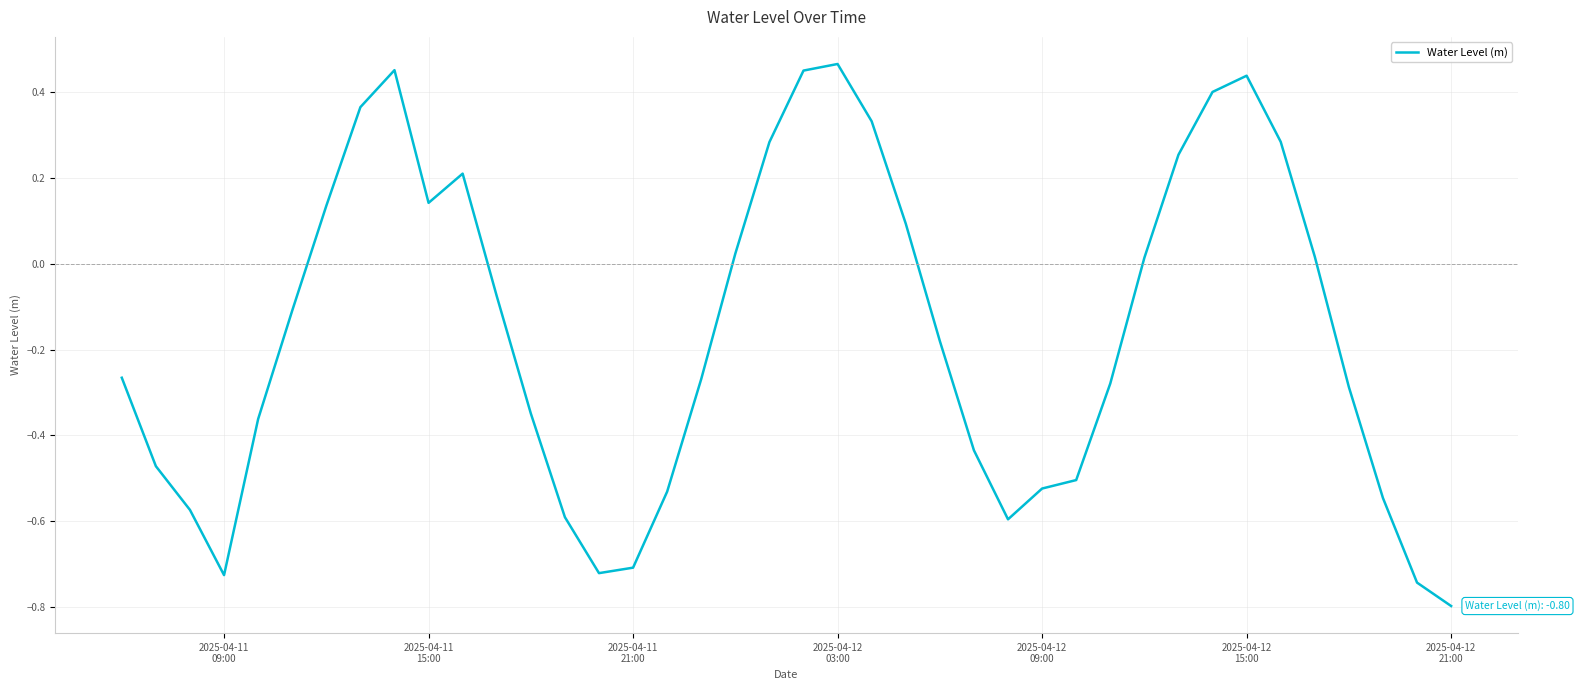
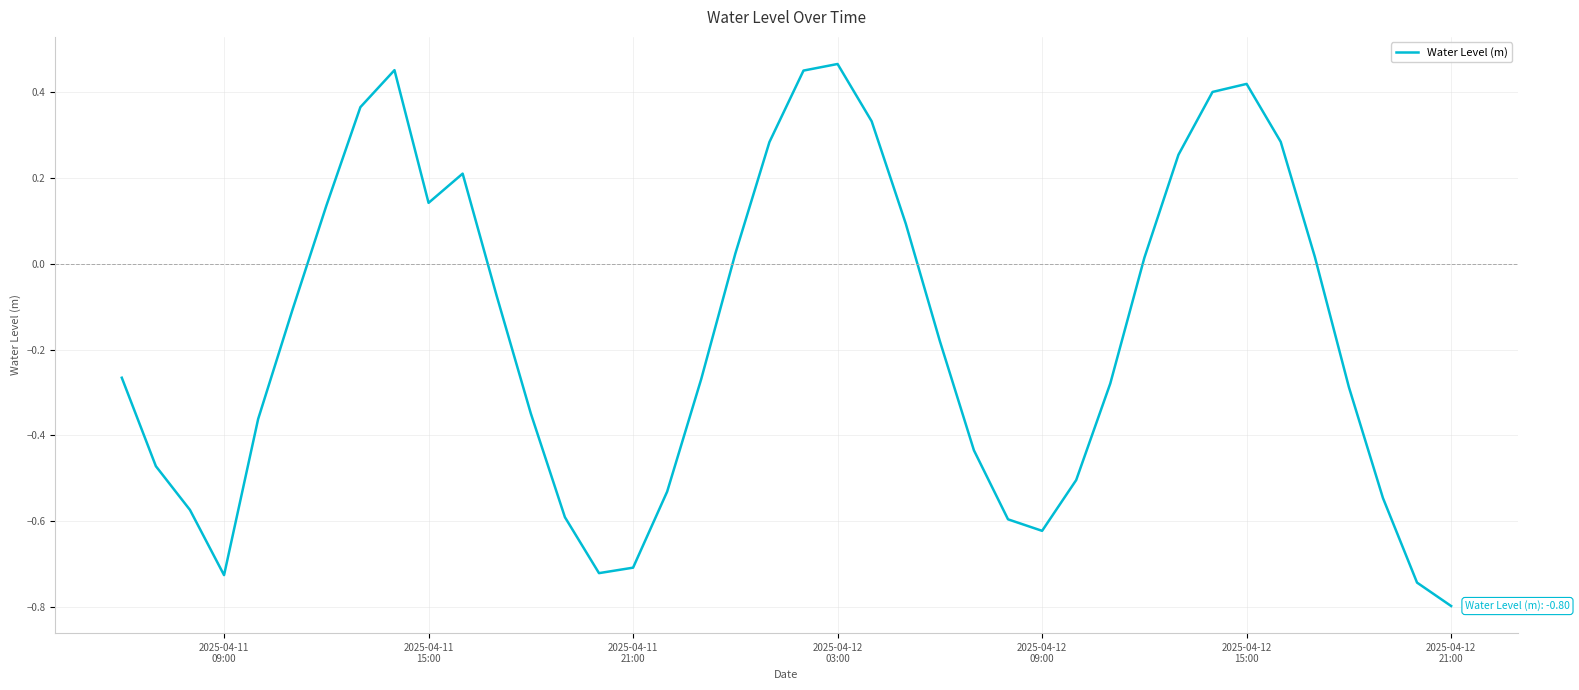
  {
    "2025-04-11 09:00": -0.73,
    "2025-04-11 15:00": 0.14,
    "2025-04-11 21:00": -0.71,
    "2025-04-12 03:00": 0.46,
-   "2025-04-12 09:00": -0.52,
-   "2025-04-12 15:00": 0.44
+   "2025-04-12 09:00": -0.62,
+   "2025-04-12 15:00": 0.42
  }
